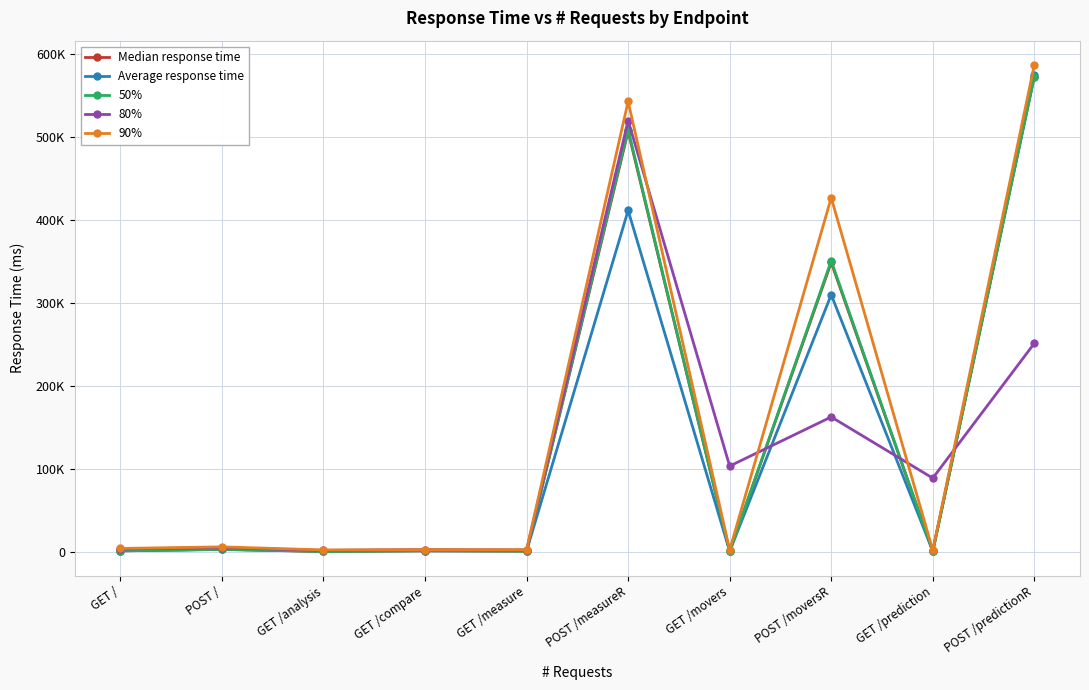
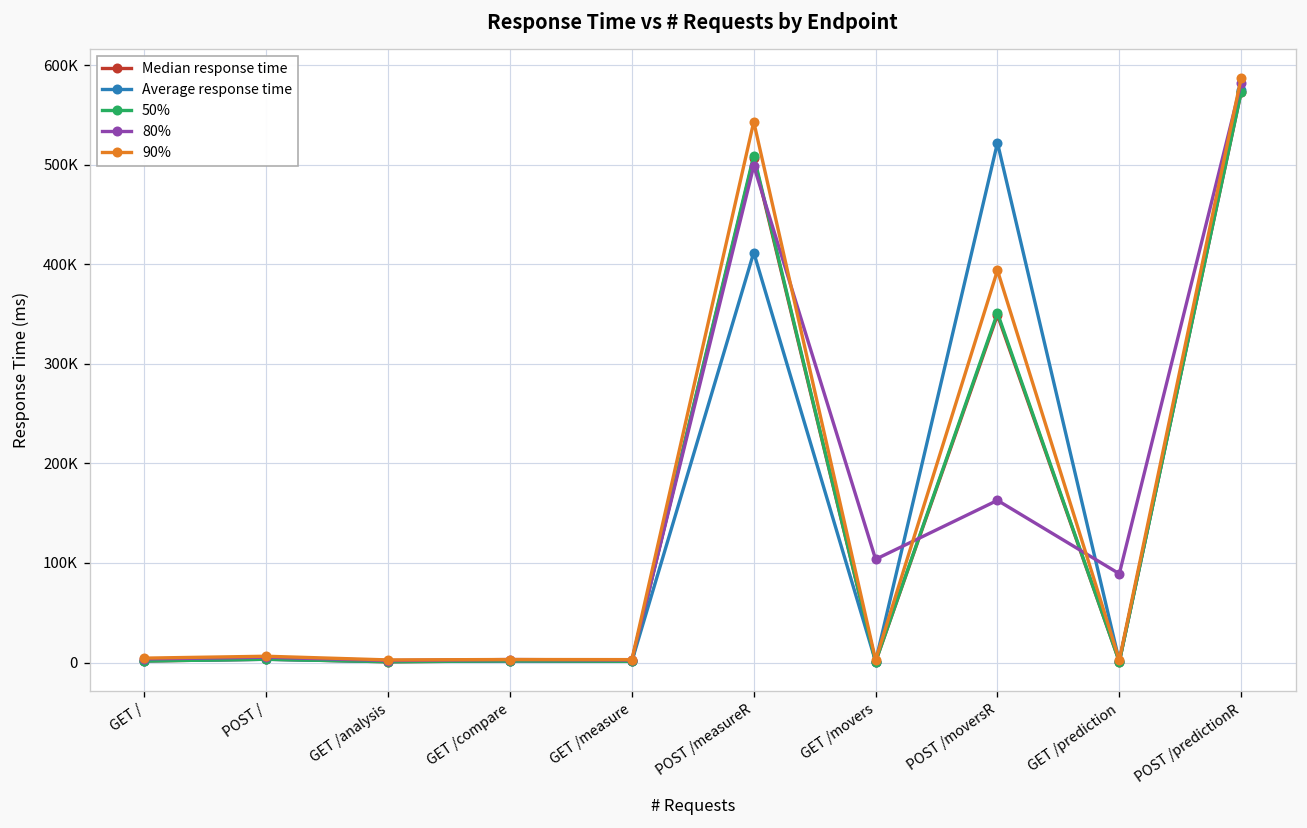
  {
    "Average response time": {
      "POST /measureR": 410000,
-     "POST /moversR": 310000
+     "POST /moversR": 520000
    },
    "80%": {
-     "POST /measureR": 520000,
+     "POST /measureR": 500000,
      "GET /movers": 100000,
      "POST /moversR": 160000,
      "GET /prediction": 90000,
-     "POST /predictionR": 250000
+     "POST /predictionR": 580000
    },
    "90%": {
      "POST /measureR": 540000,
-     "POST /moversR": 430000,
+     "POST /moversR": 390000,
      "POST /predictionR": 590000
    }
  }
